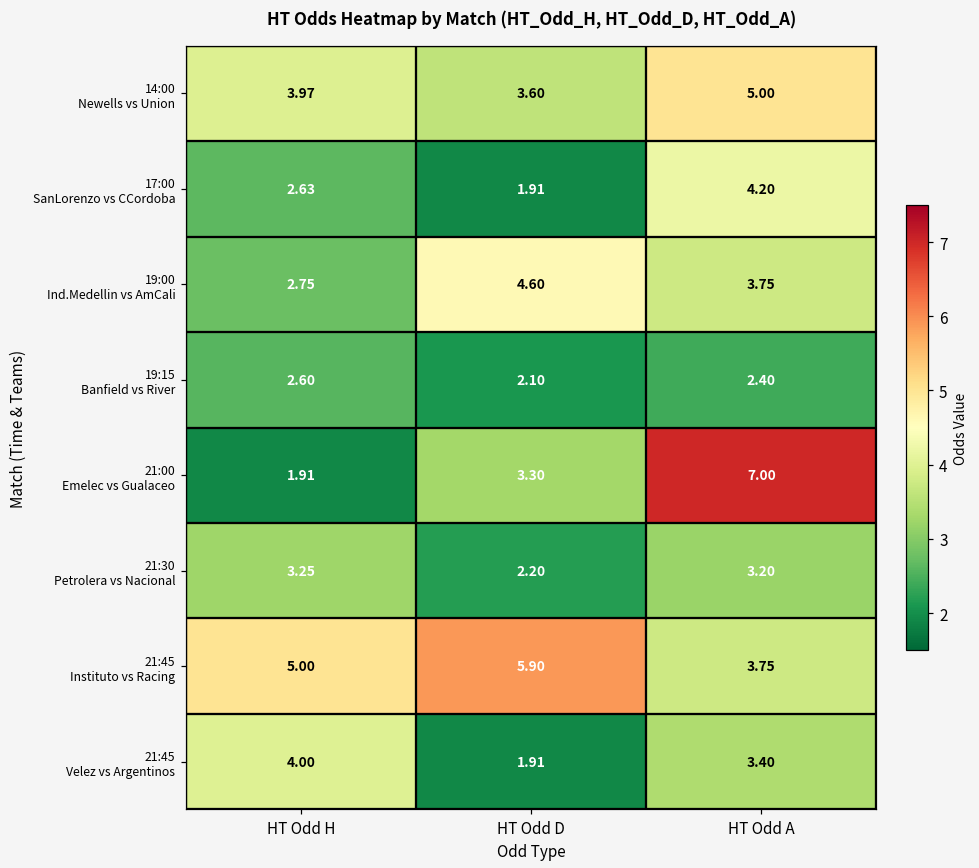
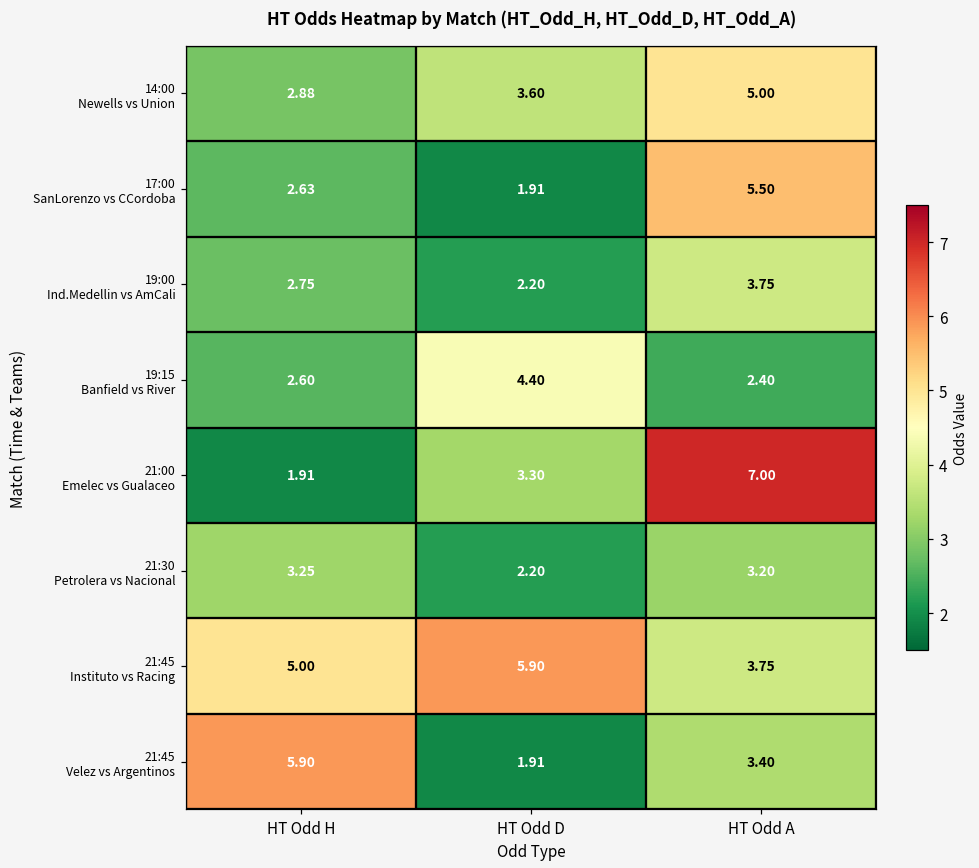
  {
    "14:00 Newells vs Union": {
-     "HT Odd H": 3.97,
+     "HT Odd H": 2.88,
      "HT Odd D": 3.60,
      "HT Odd A": 5.00
    },
    "17:00 SanLorenzo vs CCordoba": {
      "HT Odd H": 2.63,
      "HT Odd D": 1.91,
-     "HT Odd A": 4.20
+     "HT Odd A": 5.50
    },
    "19:00 Ind.Medellin vs AmCali": {
      "HT Odd H": 2.75,
-     "HT Odd D": 4.60,
+     "HT Odd D": 2.20,
      "HT Odd A": 3.75
    },
    "19:15 Banfield vs River": {
      "HT Odd H": 2.60,
-     "HT Odd D": 2.10,
+     "HT Odd D": 4.40,
      "HT Odd A": 2.40
    },
    "21:00 Emelec vs Gualaceo": {
      "HT Odd H": 1.91,
      "HT Odd D": 3.30,
      "HT Odd A": 7.00
    },
    "21:30 Petrolera vs Nacional": {
      "HT Odd H": 3.25,
      "HT Odd D": 2.20,
      "HT Odd A": 3.20
    },
    "21:45 Instituto vs Racing": {
      "HT Odd H": 5.00,
      "HT Odd D": 5.90,
      "HT Odd A": 3.75
    },
    "21:45 Velez vs Argentinos": {
-     "HT Odd H": 4.00,
+     "HT Odd H": 5.90,
      "HT Odd D": 1.91,
      "HT Odd A": 3.40
    }
  }
